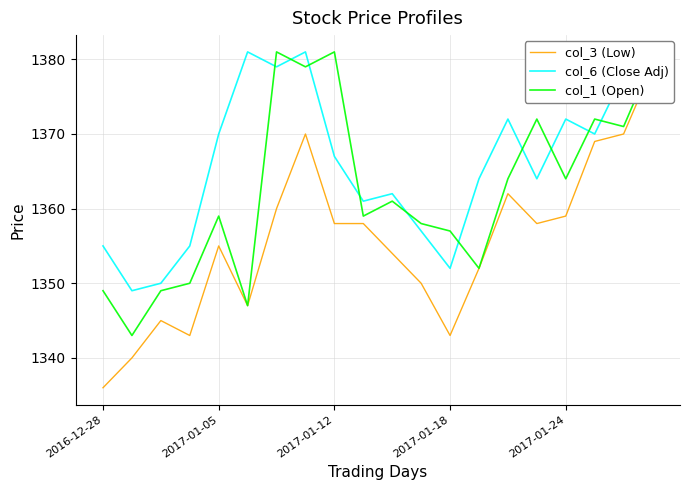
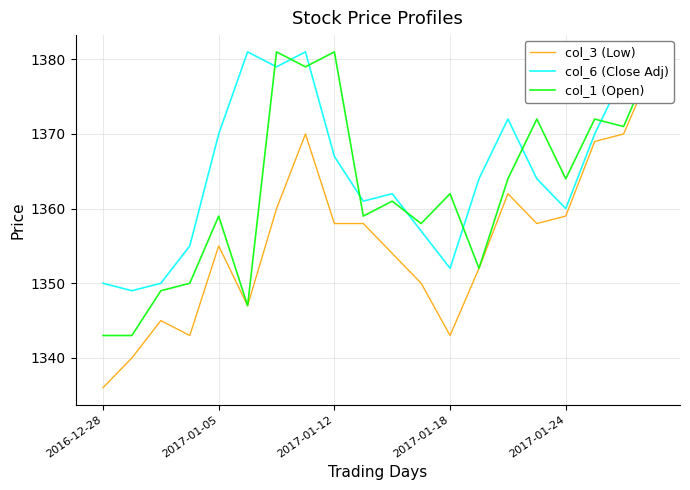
  {
    "col_3 (Low)": {
      "2016-12-28": 1336,
      "2017-01-05": 1355,
      "2017-01-12": 1358,
      "2017-01-18": 1343,
      "2017-01-24": 1359
    },
    "col_6 (Close Adj)": {
-     "2016-12-28": 1355,
+     "2016-12-28": 1350,
      "2017-01-05": 1370,
      "2017-01-12": 1367,
      "2017-01-18": 1352,
-     "2017-01-24": 1372
+     "2017-01-24": 1360
    },
    "col_1 (Open)": {
-     "2016-12-28": 1349,
+     "2016-12-28": 1343,
      "2017-01-05": 1359,
      "2017-01-12": 1381,
-     "2017-01-18": 1357,
+     "2017-01-18": 1362,
      "2017-01-24": 1364
    }
  }
